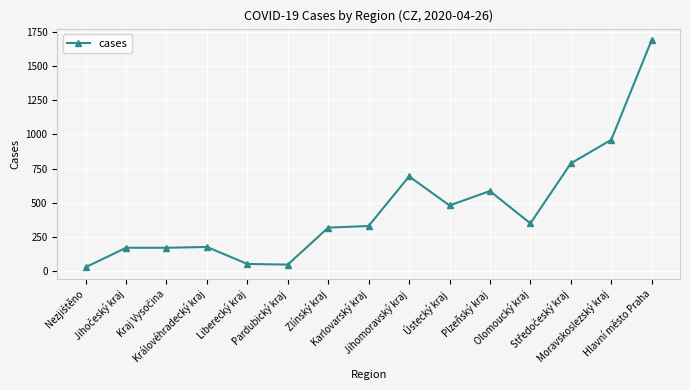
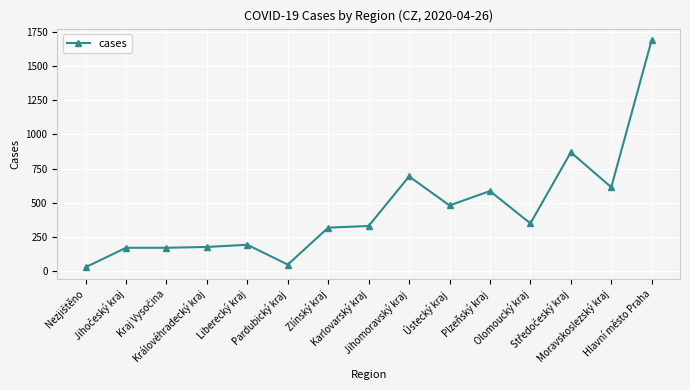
  {
    "Nezjištěno": 30,
    "Jihočeský kraj": 170,
    "Kraj Vysočina": 170,
    "Královéhradecký kraj": 180,
-   "Liberecký kraj": 50,
+   "Liberecký kraj": 190,
    "Pardubický kraj": 50,
    "Zlínský kraj": 320,
    "Karlovarský kraj": 330,
    "Jihomoravský kraj": 690,
    "Ústecký kraj": 480,
    "Plzeňský kraj": 590,
    "Olomoucký kraj": 350,
-   "Středočeský kraj": 790,
-   "Moravskoslezský kraj": 960,
+   "Středočeský kraj": 870,
+   "Moravskoslezský kraj": 610,
    "Hlavní město Praha": 1690
  }
